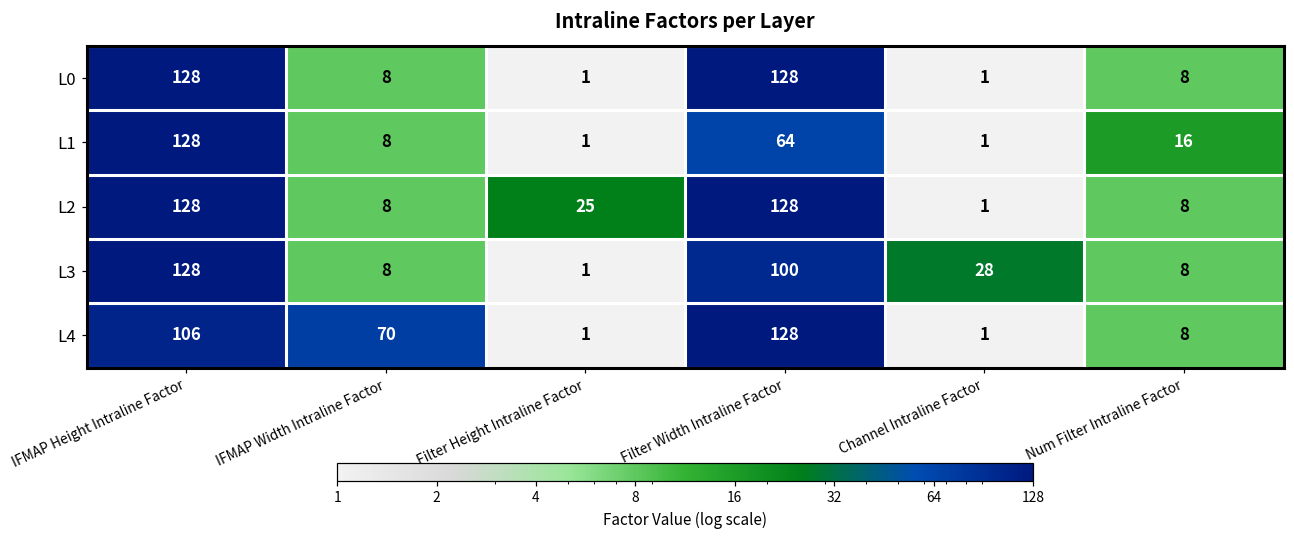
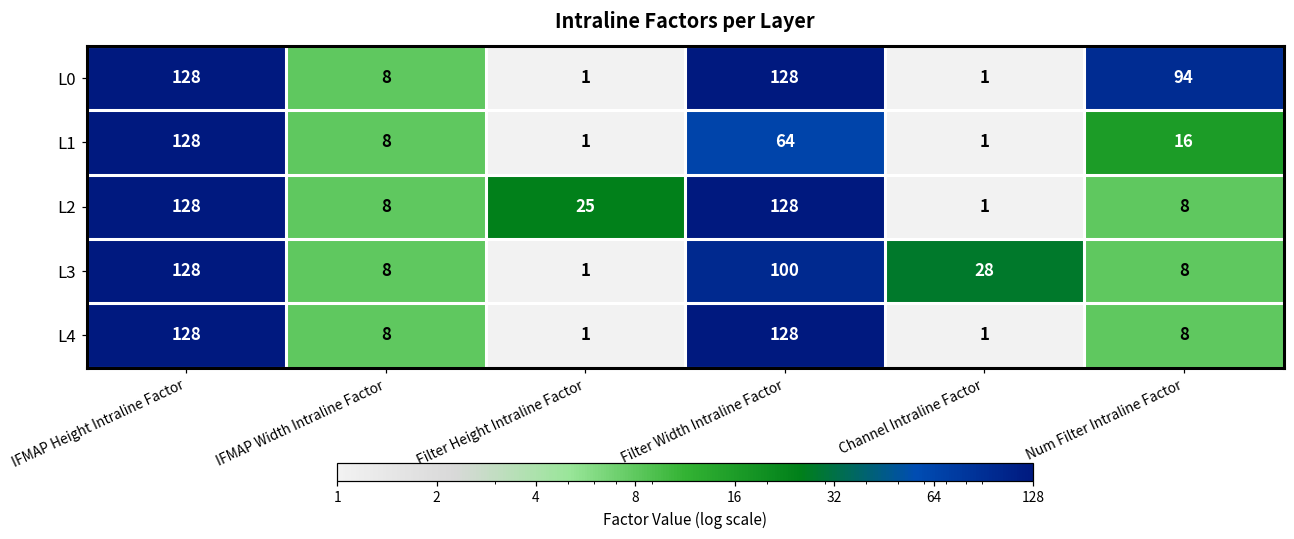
  {
    "L0": {
      "IFMAP Height Intraline Factor": 128,
      "IFMAP Width Intraline Factor": 8,
      "Filter Height Intraline Factor": 1,
      "Filter Width Intraline Factor": 128,
      "Channel Intraline Factor": 1,
-     "Num Filter Intraline Factor": 8
+     "Num Filter Intraline Factor": 94
    },
    "L1": {
      "IFMAP Height Intraline Factor": 128,
      "IFMAP Width Intraline Factor": 8,
      "Filter Height Intraline Factor": 1,
      "Filter Width Intraline Factor": 64,
      "Channel Intraline Factor": 1,
      "Num Filter Intraline Factor": 16
    },
    "L2": {
      "IFMAP Height Intraline Factor": 128,
      "IFMAP Width Intraline Factor": 8,
      "Filter Height Intraline Factor": 25,
      "Filter Width Intraline Factor": 128,
      "Channel Intraline Factor": 1,
      "Num Filter Intraline Factor": 8
    },
    "L3": {
      "IFMAP Height Intraline Factor": 128,
      "IFMAP Width Intraline Factor": 8,
      "Filter Height Intraline Factor": 1,
      "Filter Width Intraline Factor": 100,
      "Channel Intraline Factor": 28,
      "Num Filter Intraline Factor": 8
    },
    "L4": {
-     "IFMAP Height Intraline Factor": 106,
-     "IFMAP Width Intraline Factor": 70,
+     "IFMAP Height Intraline Factor": 128,
+     "IFMAP Width Intraline Factor": 8,
      "Filter Height Intraline Factor": 1,
      "Filter Width Intraline Factor": 128,
      "Channel Intraline Factor": 1,
      "Num Filter Intraline Factor": 8
    }
  }
